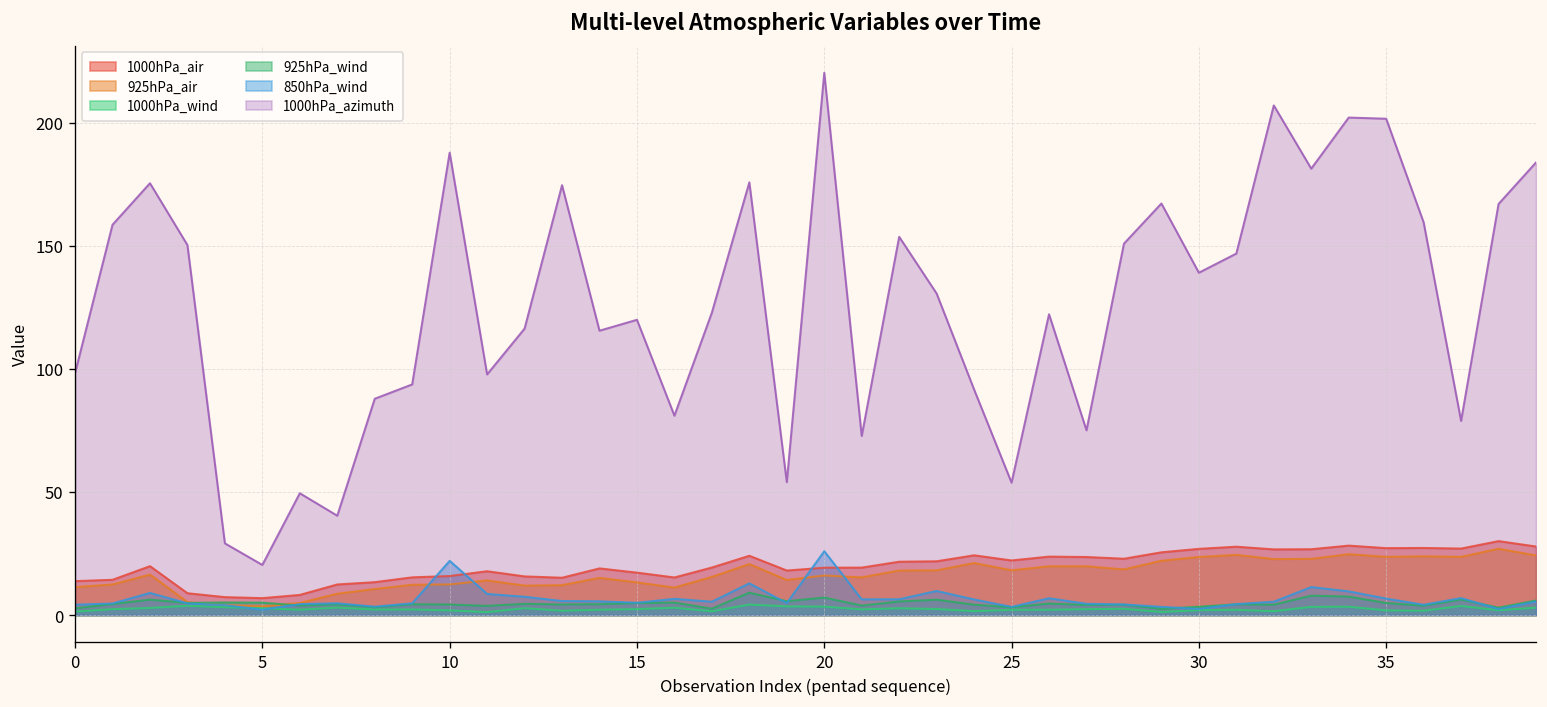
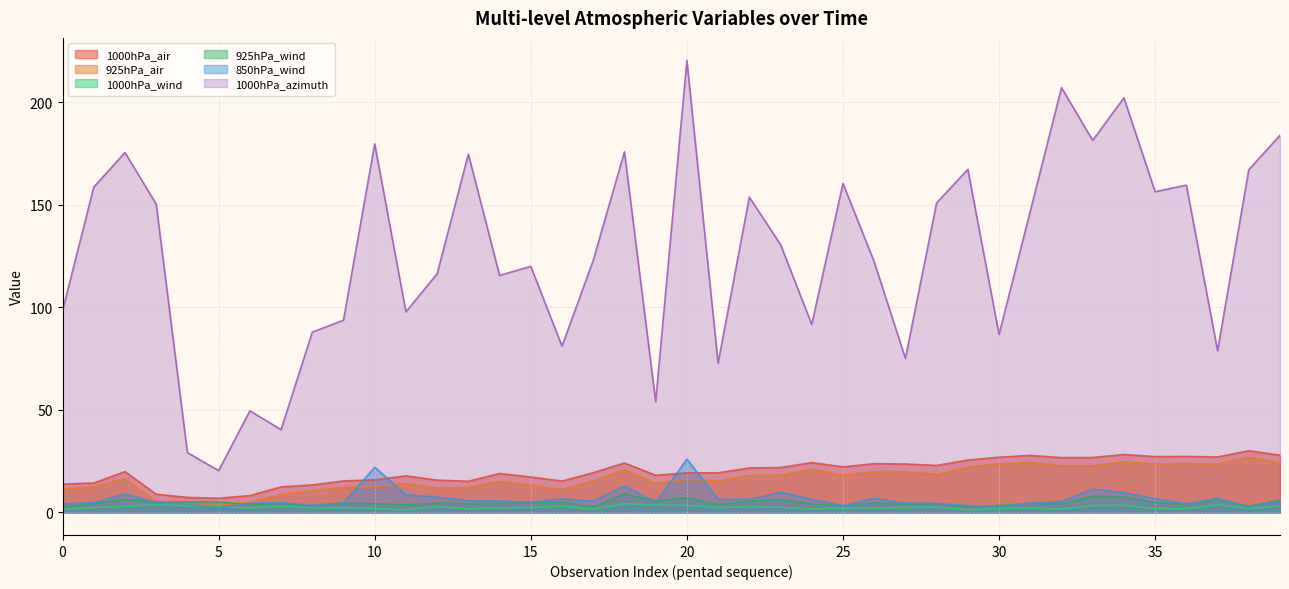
  {
    "850hPa_wind": {
      "0": 4,
      "10": 22,
      "20": 26,
      "35": 7
    },
    "1000hPa_azimuth": {
      "0": 98,
      "5": 20,
-     "10": 188,
+     "10": 180,
      "15": 120,
      "20": 220,
-     "25": 54,
-     "30": 139,
-     "35": 202
+     "25": 160,
+     "30": 87,
+     "35": 156
    }
  }
